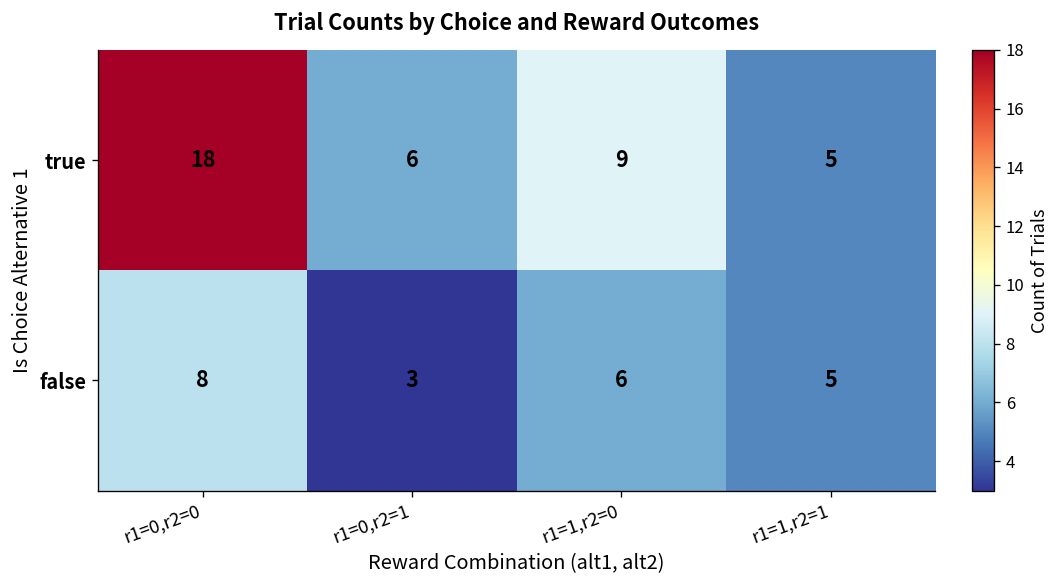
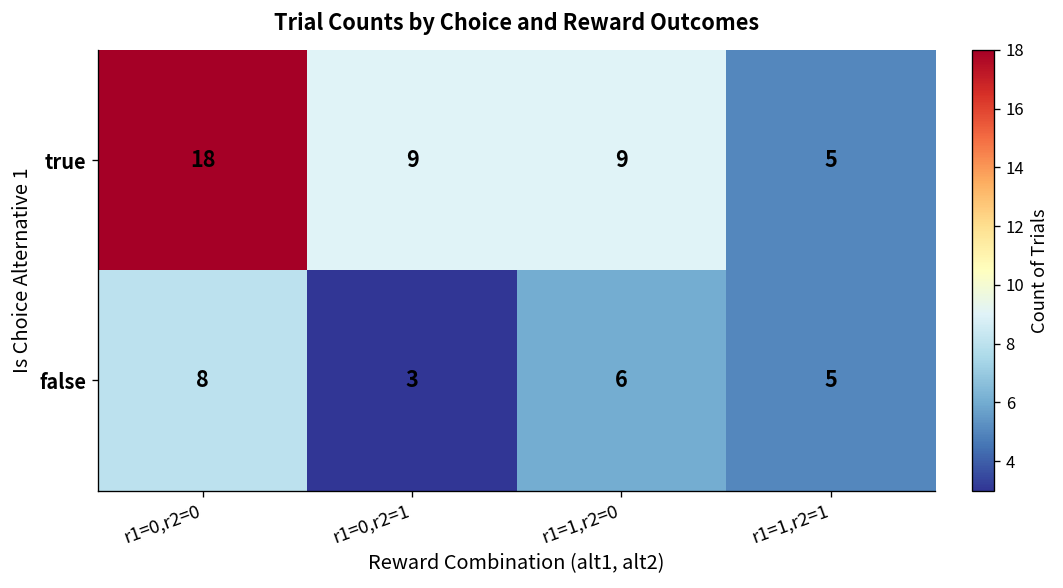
  {
    "true": {
      "r1=0,r2=0": 18,
-     "r1=0,r2=1": 6,
+     "r1=0,r2=1": 9,
      "r1=1,r2=0": 9,
      "r1=1,r2=1": 5
    },
    "false": {
      "r1=0,r2=0": 8,
      "r1=0,r2=1": 3,
      "r1=1,r2=0": 6,
      "r1=1,r2=1": 5
    }
  }
